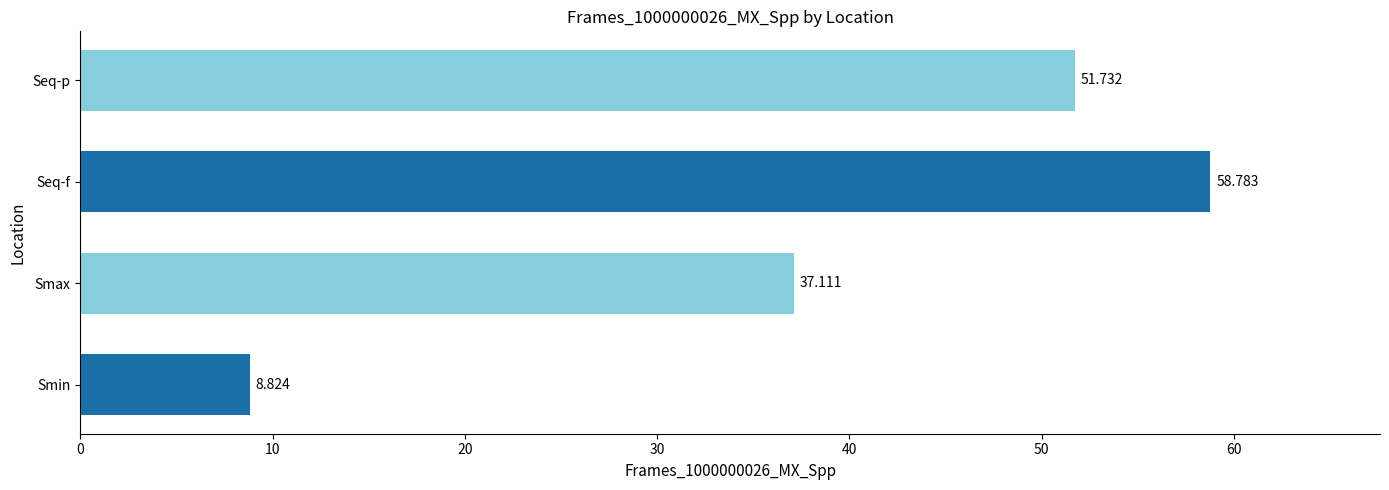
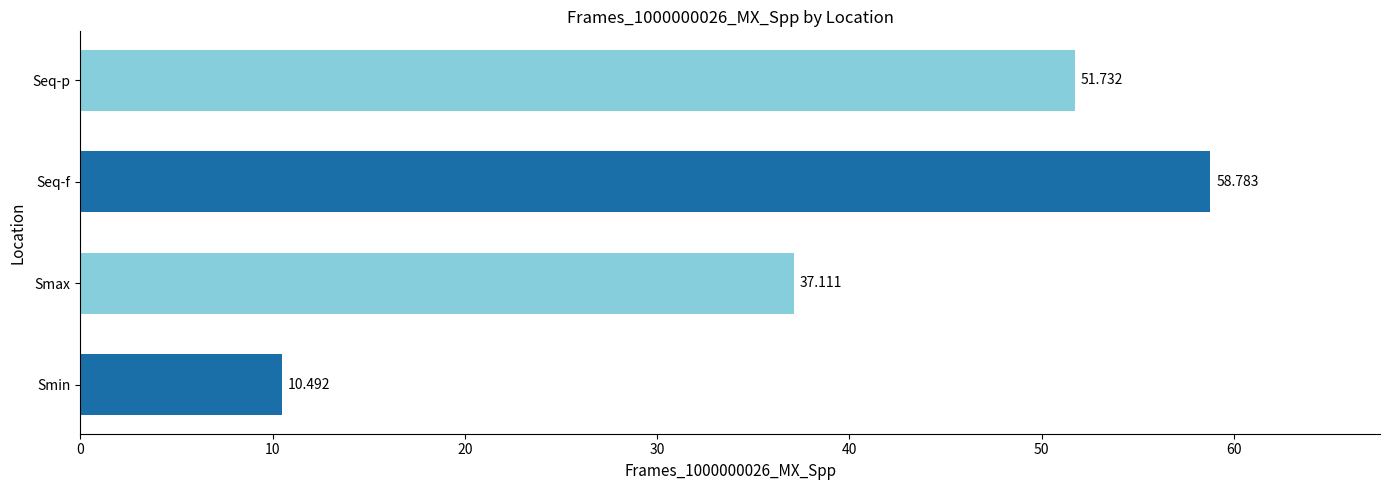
  {
    "Seq-p": 51.732,
    "Seq-f": 58.783,
    "Smax": 37.111,
-   "Smin": 8.824
+   "Smin": 10.492
  }
